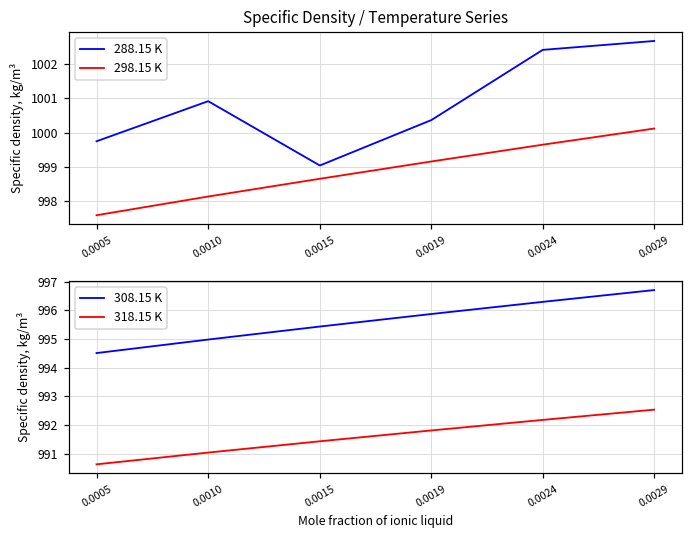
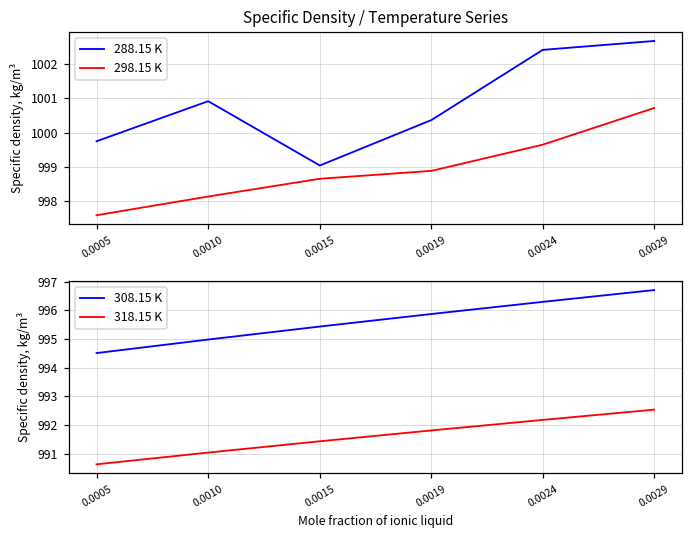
  {
    "Specific Density / Temperature Series": {
      "288.15 K": {
        "0.0005": 999.7,
        "0.0010": 1000.9,
        "0.0015": 999.0,
        "0.0019": 1000.4,
        "0.0024": 1002.4,
        "0.0029": 1002.7
      },
      "298.15 K": {
        "0.0005": 997.6,
        "0.0010": 998.1,
        "0.0015": 998.7,
-       "0.0019": 999.2,
+       "0.0019": 998.9,
        "0.0024": 999.6,
-       "0.0029": 1000.1
+       "0.0029": 1000.7
      }
    }
  }
